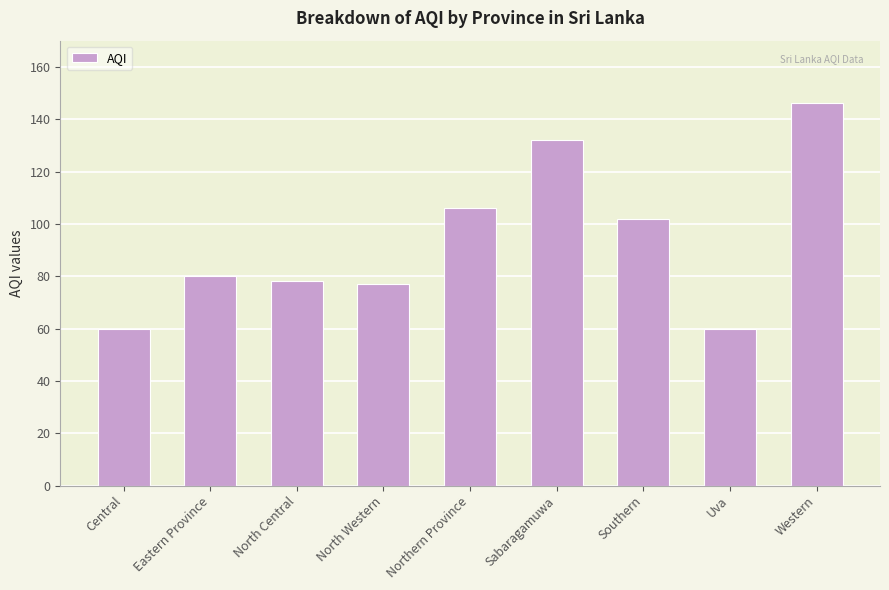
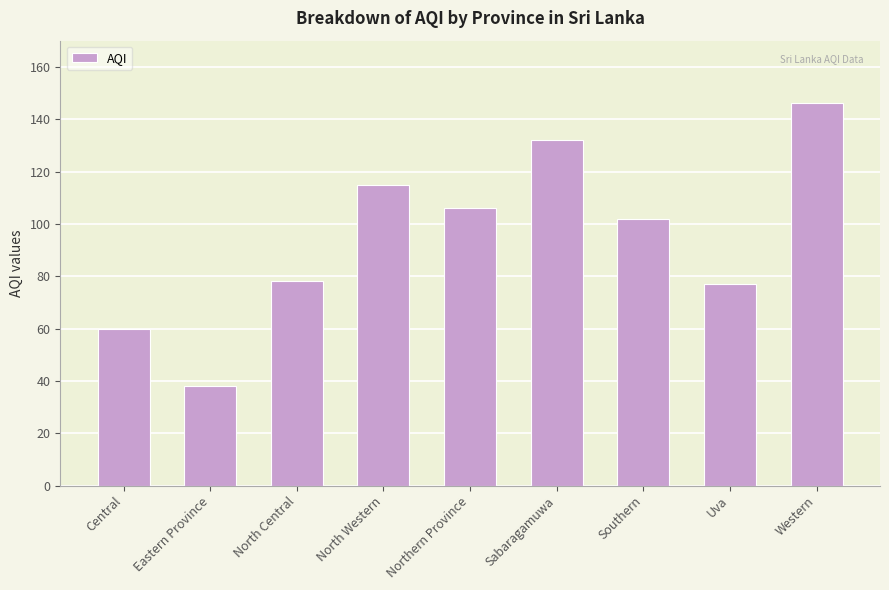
  {
    "Central": 60,
-   "Eastern Province": 80,
+   "Eastern Province": 38,
    "North Central": 78,
-   "North Western": 77,
+   "North Western": 115,
    "Northern Province": 106,
    "Sabaragamuwa": 132,
    "Southern": 102,
-   "Uva": 60,
+   "Uva": 77,
    "Western": 146
  }
